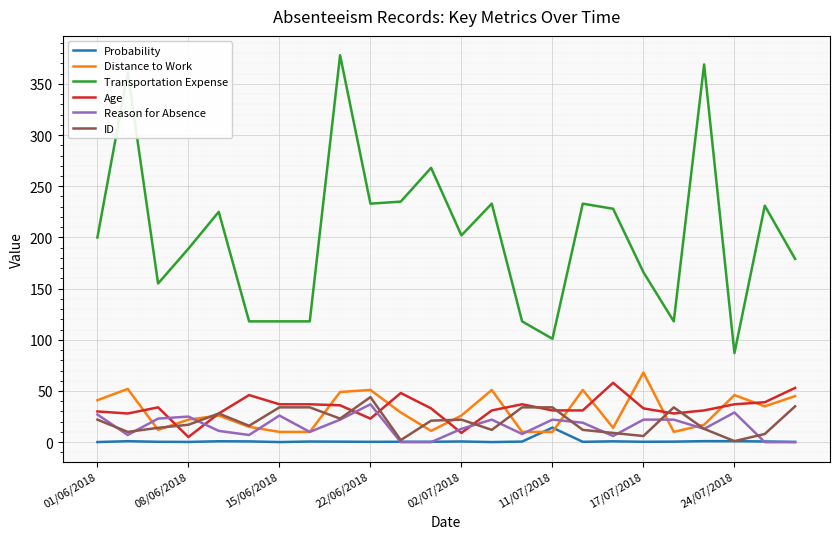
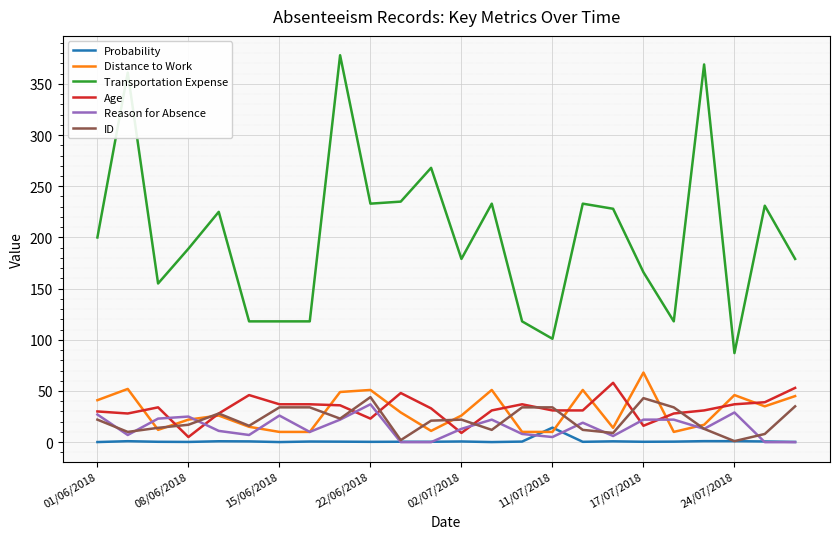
  {
    "Probability": {
      "01/06/2018": 0,
      "08/06/2018": 0,
      "15/06/2018": 0,
      "22/06/2018": 0,
      "02/07/2018": 1,
      "11/07/2018": 14,
      "17/07/2018": 0
    },
    "Distance to Work": {
      "01/06/2018": 41,
      "08/06/2018": 22,
      "15/06/2018": 10,
      "22/06/2018": 51,
      "02/07/2018": 26,
      "11/07/2018": 10,
      "17/07/2018": 68,
      "24/07/2018": 46
    },
    "Transportation Expense": {
      "01/06/2018": 200,
      "08/06/2018": 189,
      "15/06/2018": 118,
      "22/06/2018": 233,
-     "02/07/2018": 202,
+     "02/07/2018": 179,
      "11/07/2018": 101,
      "17/07/2018": 166,
      "24/07/2018": 87
    },
    "Age": {
      "01/06/2018": 30,
      "08/06/2018": 5,
      "15/06/2018": 37,
      "22/06/2018": 23,
      "02/07/2018": 9,
      "11/07/2018": 31,
-     "17/07/2018": 33,
+     "17/07/2018": 16,
      "24/07/2018": 37
    },
    "Reason for Absence": {
      "01/06/2018": 27,
      "08/06/2018": 25,
      "15/06/2018": 26,
      "22/06/2018": 37,
      "02/07/2018": 13,
-     "11/07/2018": 22,
+     "11/07/2018": 5,
      "17/07/2018": 22,
      "24/07/2018": 29
    },
    "ID": {
      "01/06/2018": 22,
      "08/06/2018": 17,
      "15/06/2018": 34,
      "22/06/2018": 44,
      "02/07/2018": 22,
      "11/07/2018": 34,
-     "17/07/2018": 6
+     "17/07/2018": 43
    }
  }
